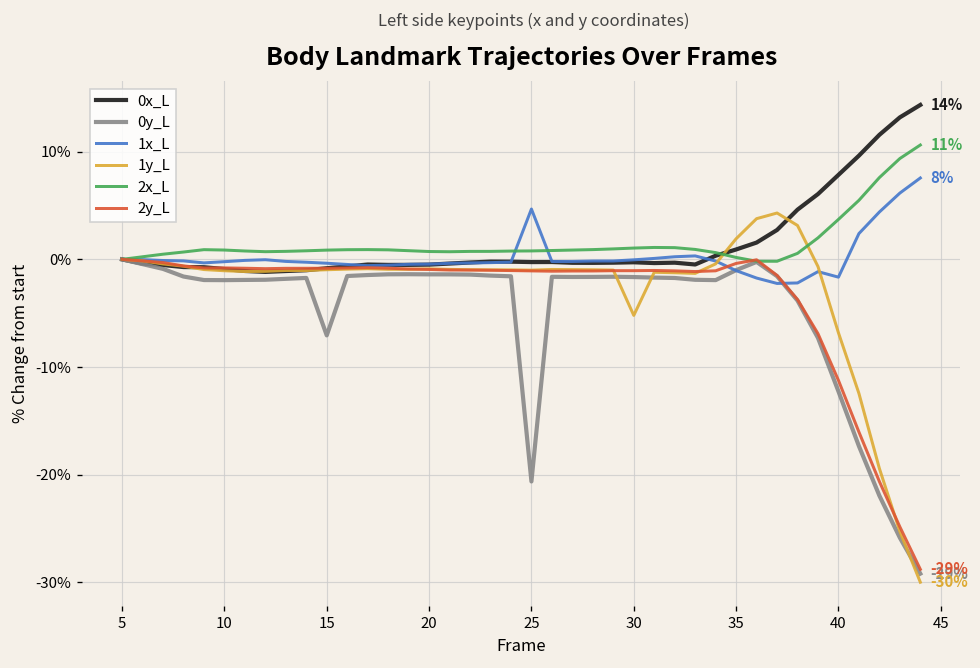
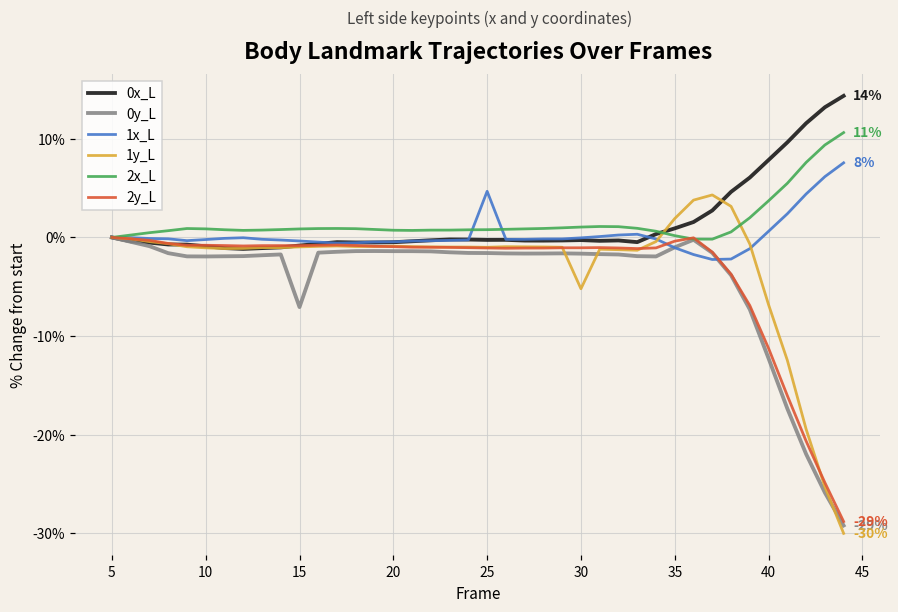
  {
    "0x_L": {
      "25": "0%",
      "35": "1%",
      "40": "8%"
    },
    "0y_L": {
      "10": "-2%",
      "15": "-7%",
      "20": "-1%",
-     "25": "-21%",
+     "25": "-2%",
      "30": "-2%",
      "40": "-12%"
    },
    "1x_L": {
      "10": "0%",
      "15": "0%",
      "25": "5%",
-     "40": "-2%"
+     "40": "1%"
    },
    "1y_L": {
      "30": "-5%",
      "35": "2%",
      "40": "-7%"
    },
    "2x_L": {
      "10": "1%",
      "15": "1%",
      "20": "1%",
      "25": "1%",
      "30": "1%",
      "35": "0%",
      "40": "4%"
    },
    "2y_L": {
      "30": "-1%",
      "35": "0%",
      "40": "-11%"
    }
  }
